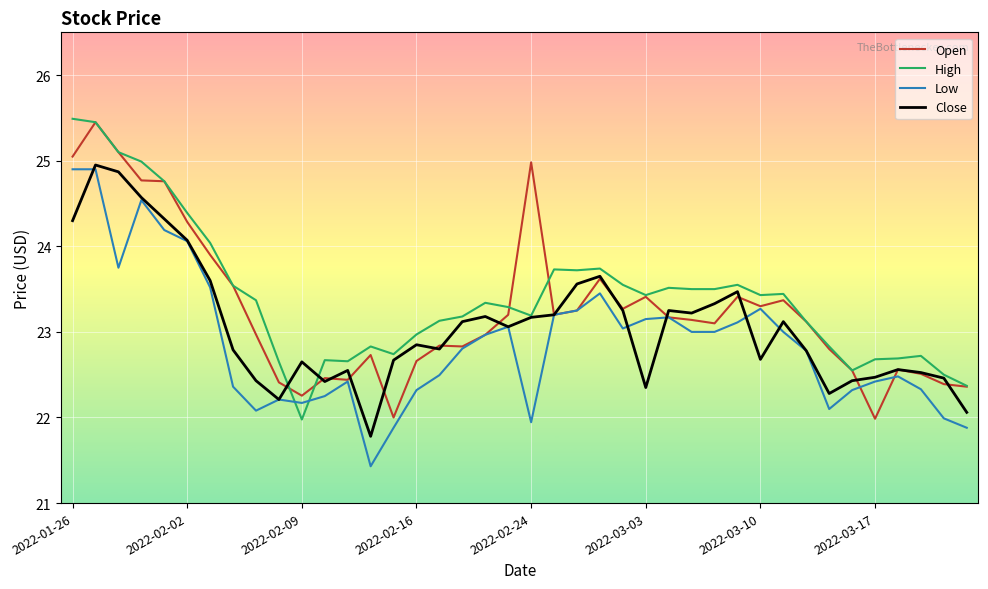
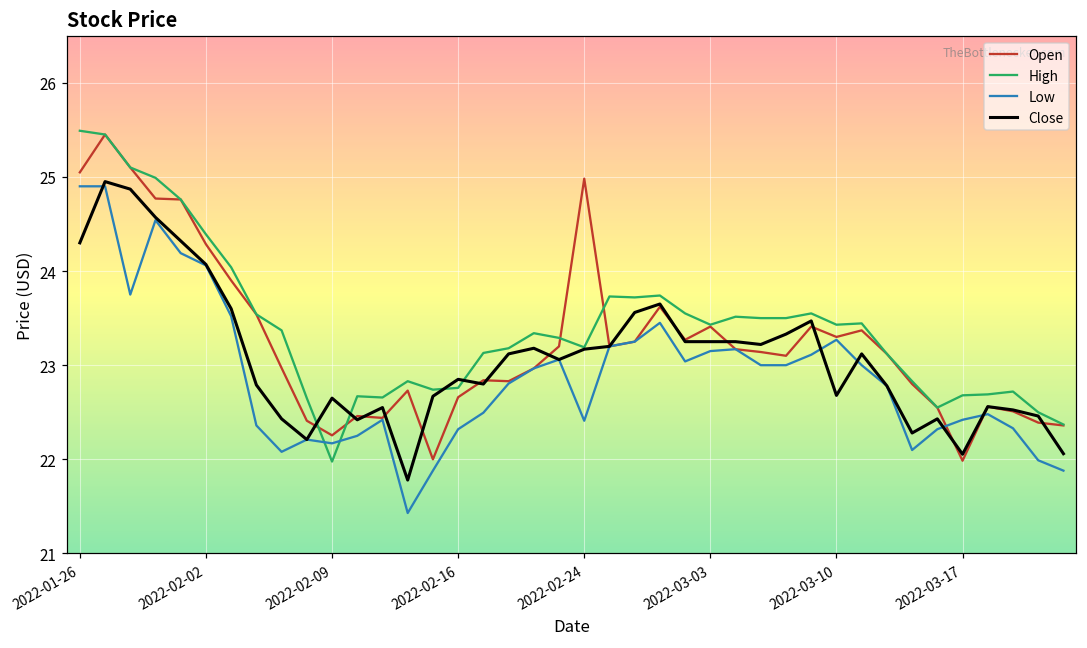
  {
    "Open": {
      "2022-01-26": 25.0,
      "2022-02-02": 24.3,
      "2022-02-09": 22.3,
      "2022-02-16": 22.7,
      "2022-02-24": 25.0,
      "2022-03-10": 23.3,
      "2022-03-17": 22.0
    },
    "High": {
      "2022-01-26": 25.5,
      "2022-02-02": 24.4,
      "2022-02-09": 22.0,
-     "2022-02-16": 23.0,
+     "2022-02-16": 22.8,
      "2022-03-10": 23.4,
      "2022-03-17": 22.7
    },
    "Low": {
      "2022-01-26": 24.9,
      "2022-02-09": 22.2,
      "2022-02-16": 22.3,
-     "2022-02-24": 21.9,
+     "2022-02-24": 22.4,
      "2022-03-03": 23.1,
      "2022-03-10": 23.3,
      "2022-03-17": 22.4
    },
    "Close": {
      "2022-01-26": 24.3,
      "2022-02-09": 22.6,
      "2022-02-16": 22.9,
-     "2022-03-03": 22.4,
+     "2022-03-03": 23.3,
      "2022-03-10": 22.7,
-     "2022-03-17": 22.5
+     "2022-03-17": 22.1
    }
  }
